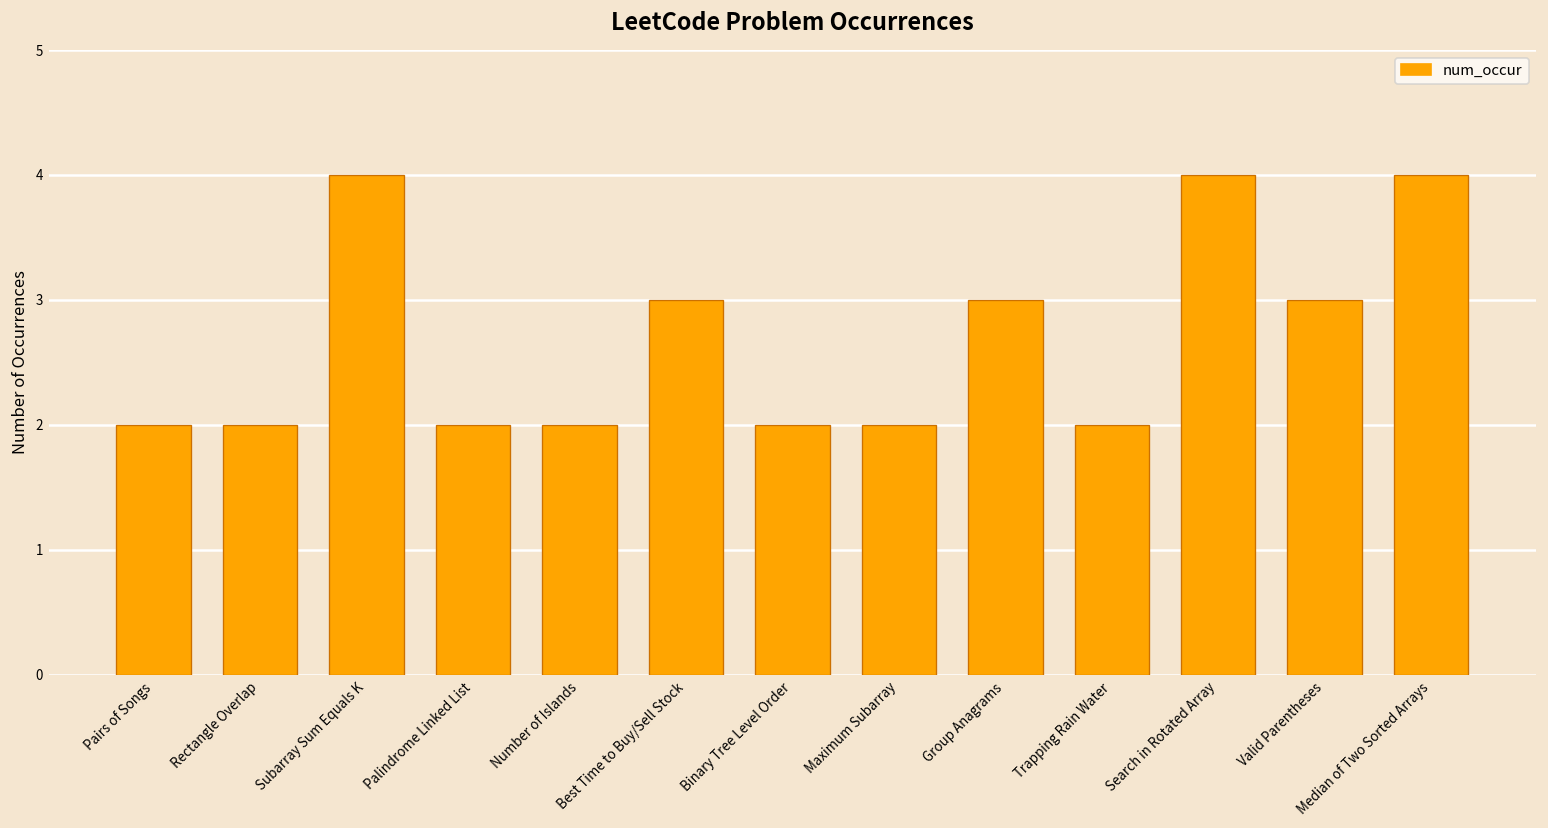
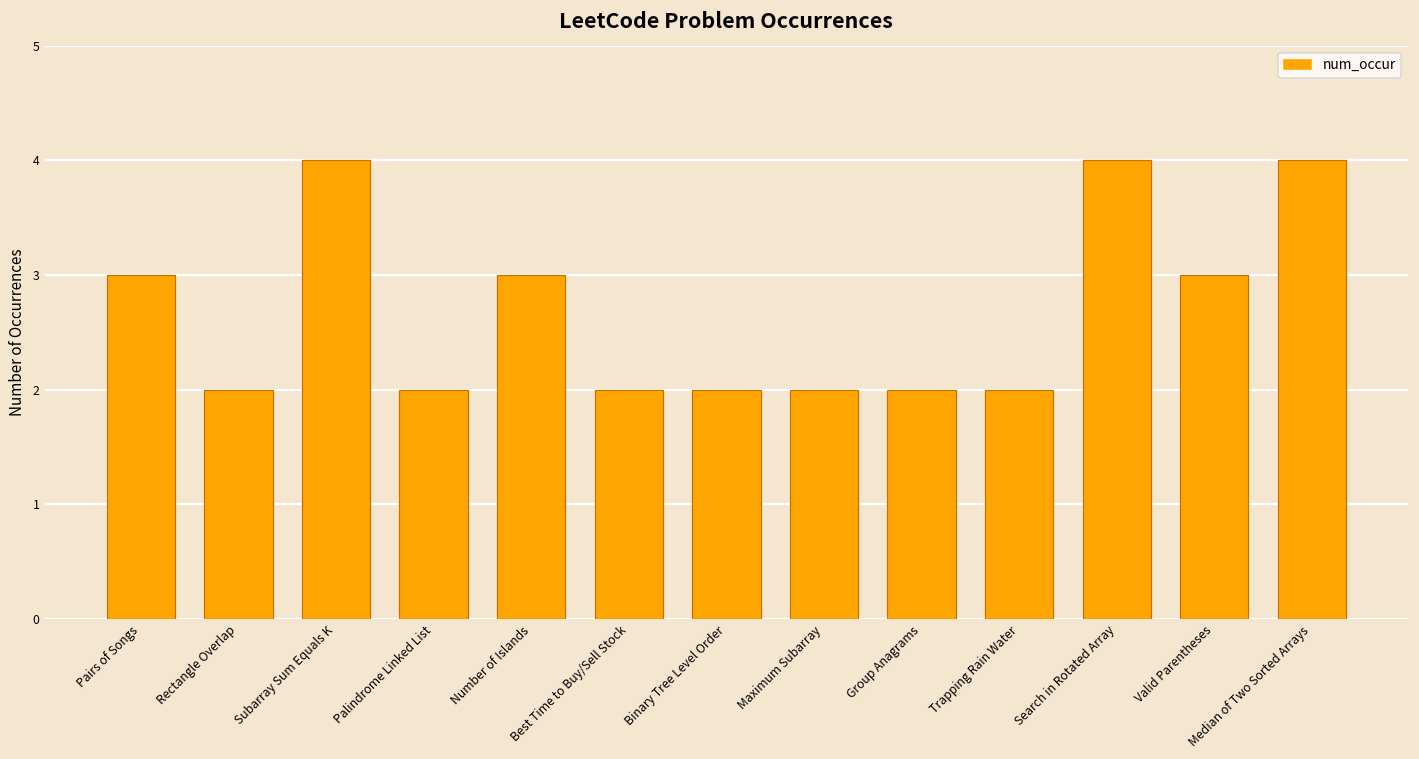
  {
-   "Pairs of Songs": 2,
+   "Pairs of Songs": 3,
    "Rectangle Overlap": 2,
    "Subarray Sum Equals K": 4,
    "Palindrome Linked List": 2,
-   "Number of Islands": 2,
-   "Best Time to Buy/Sell Stock": 3,
+   "Number of Islands": 3,
+   "Best Time to Buy/Sell Stock": 2,
    "Binary Tree Level Order": 2,
    "Maximum Subarray": 2,
-   "Group Anagrams": 3,
+   "Group Anagrams": 2,
    "Trapping Rain Water": 2,
    "Search in Rotated Array": 4,
    "Valid Parentheses": 3,
    "Median of Two Sorted Arrays": 4
  }
